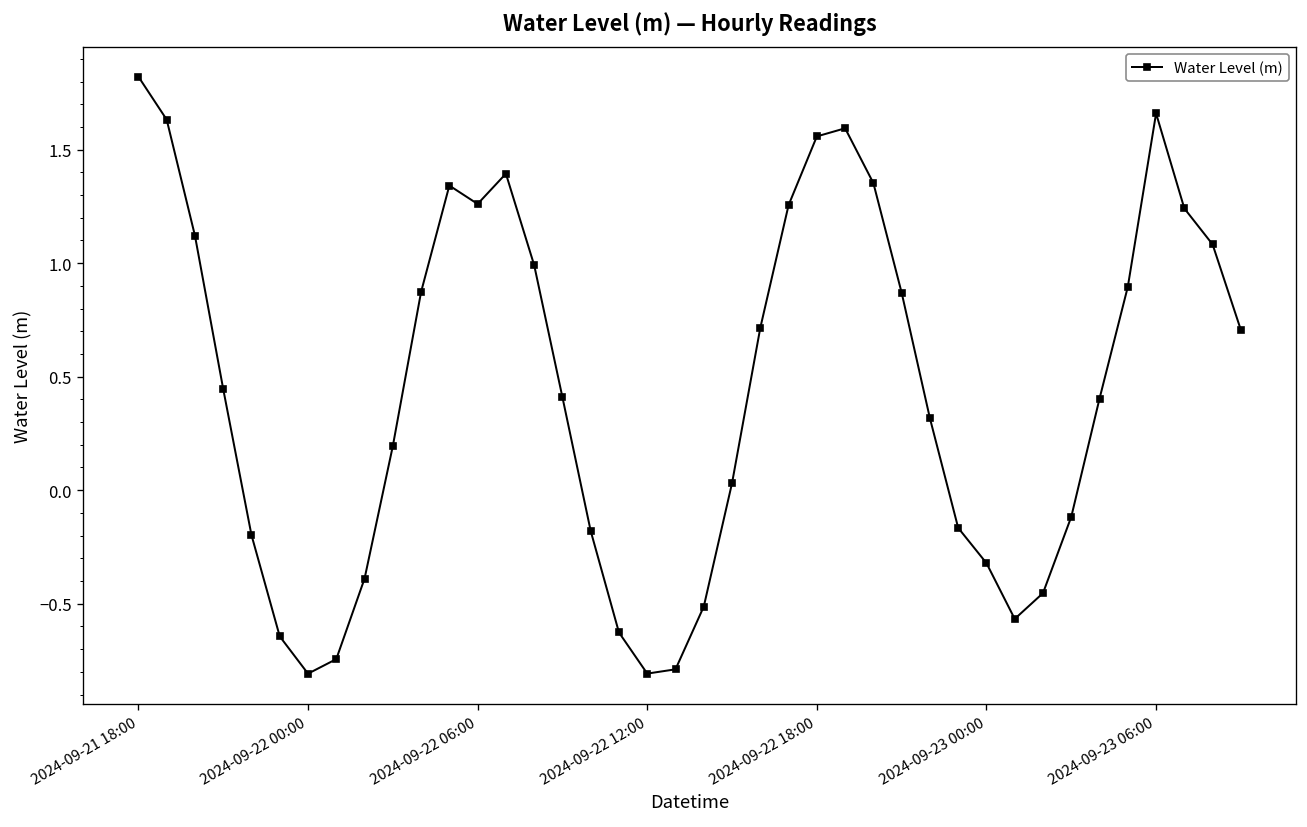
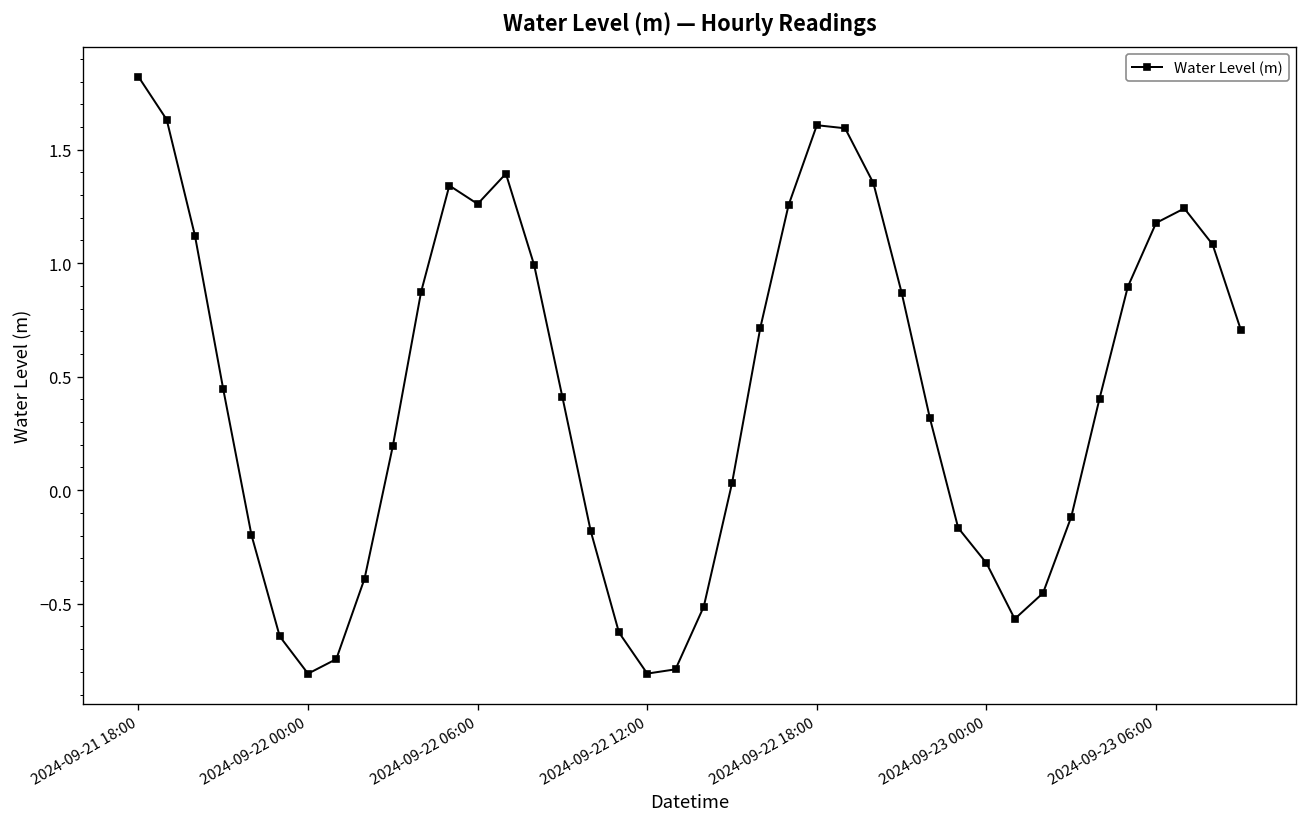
  {
    "2024-09-21 18:00": 1.82,
    "2024-09-22 00:00": -0.81,
    "2024-09-22 06:00": 1.26,
    "2024-09-22 12:00": -0.81,
-   "2024-09-22 18:00": 1.56,
+   "2024-09-22 18:00": 1.61,
    "2024-09-23 00:00": -0.32,
-   "2024-09-23 06:00": 1.66
+   "2024-09-23 06:00": 1.18
  }
